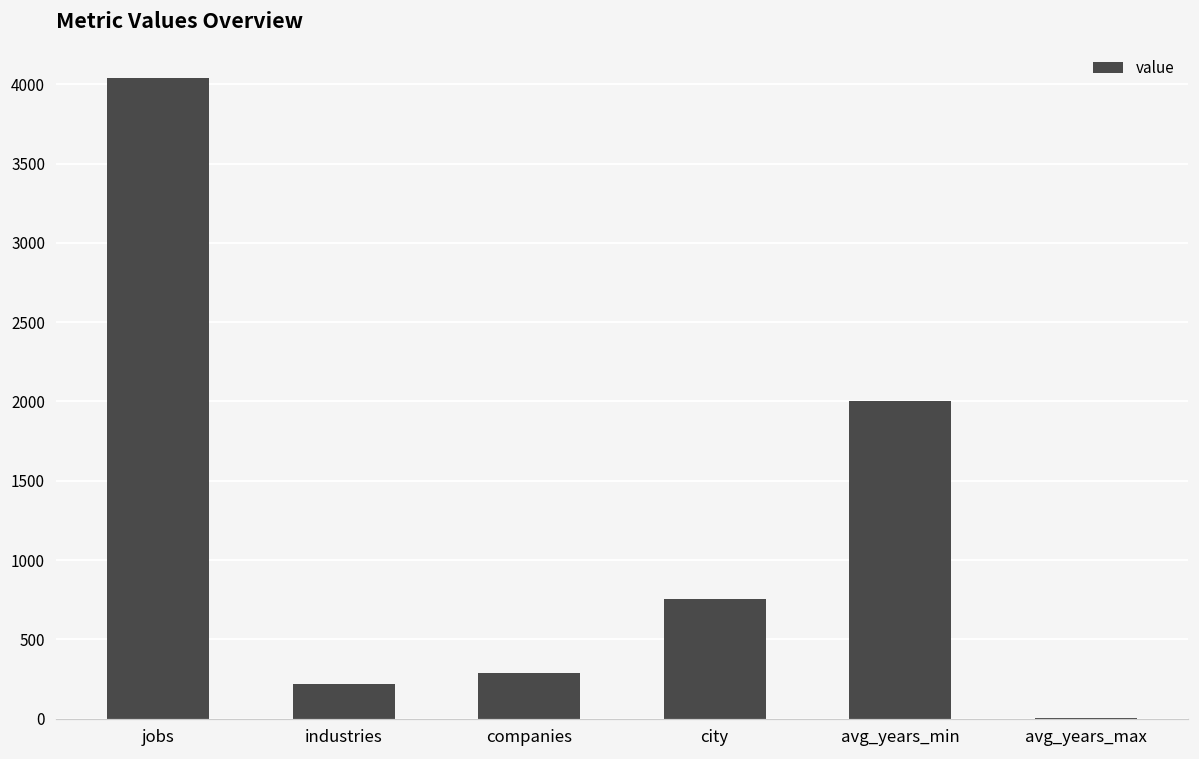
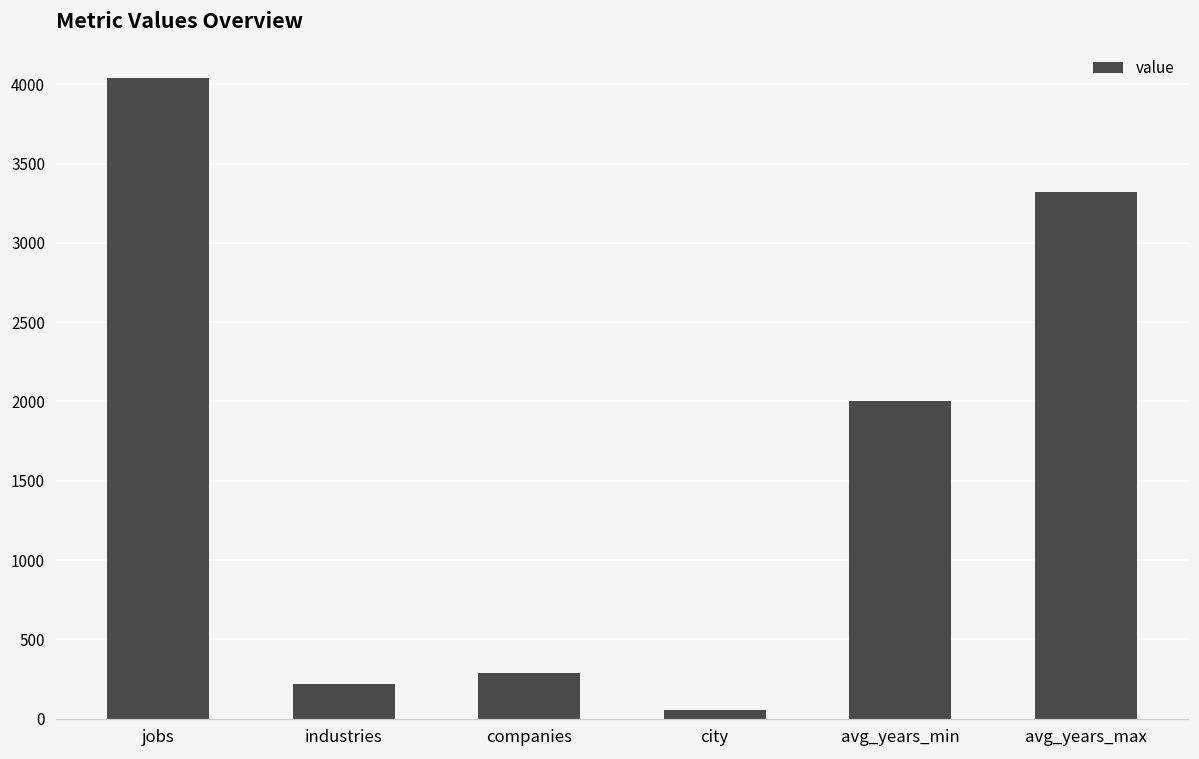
  {
    "jobs": 4040,
    "industries": 220,
    "companies": 290,
-   "city": 750,
+   "city": 50,
    "avg_years_min": 2010,
-   "avg_years_max": 0
+   "avg_years_max": 3320
  }
